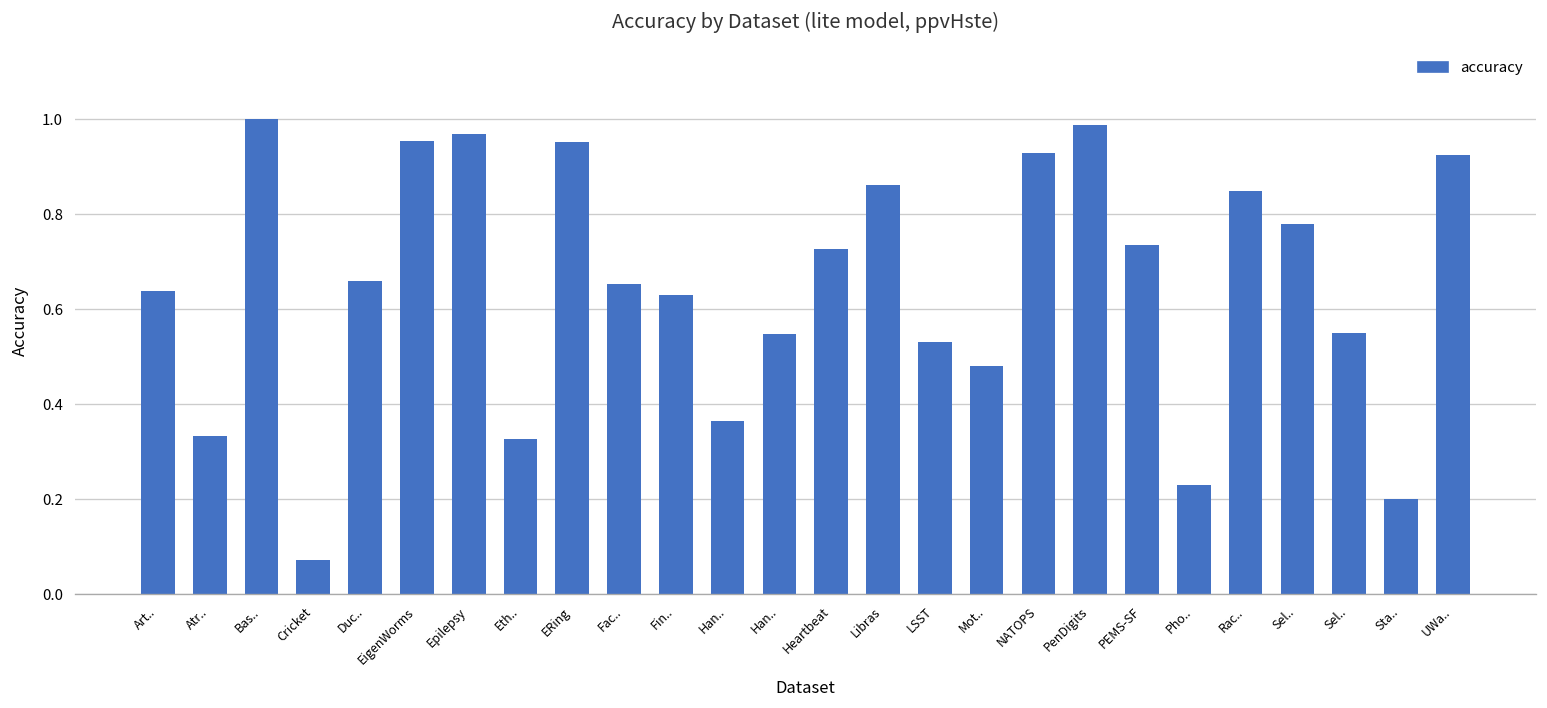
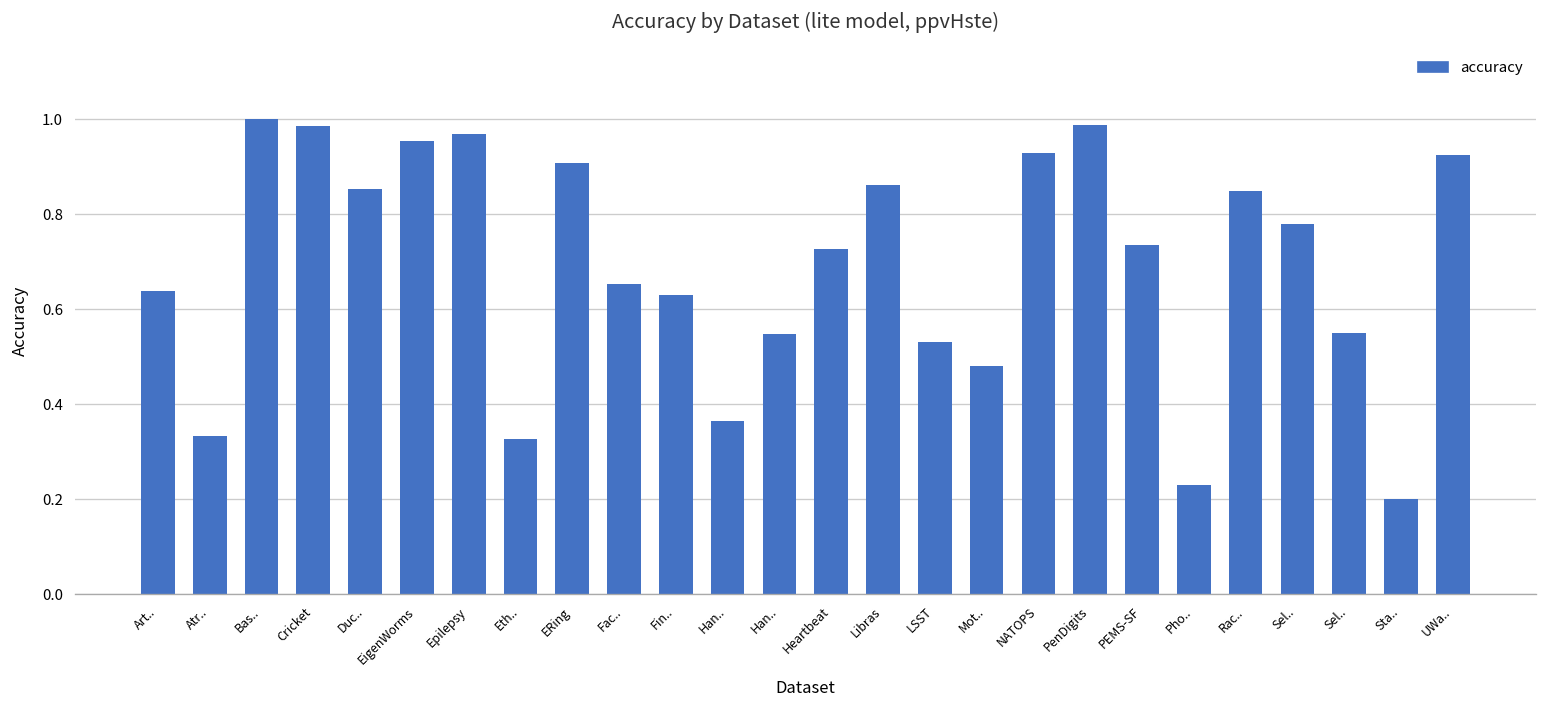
  {
    "Art..": 0.64,
    "Atr..": 0.33,
    "Bas..": 1.00,
-   "Cricket": 0.07,
-   "Duc..": 0.66,
+   "Cricket": 0.99,
+   "Duc..": 0.85,
    "EigenWorms": 0.95,
    "Epilepsy": 0.97,
    "Eth..": 0.33,
-   "ERing": 0.95,
+   "ERing": 0.91,
    "Fac..": 0.65,
    "Fin..": 0.63,
    "Heartbeat": 0.73,
    "Libras": 0.86,
    "LSST": 0.53,
    "Mot..": 0.48,
    "NATOPS": 0.93,
    "PenDigits": 0.99,
    "PEMS-SF": 0.73,
    "Pho..": 0.23,
    "Rac..": 0.85,
    "Sta..": 0.20,
    "UWa..": 0.93
  }
